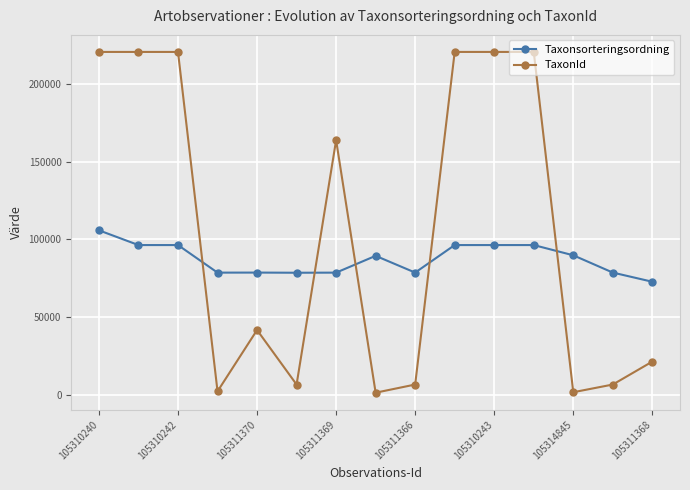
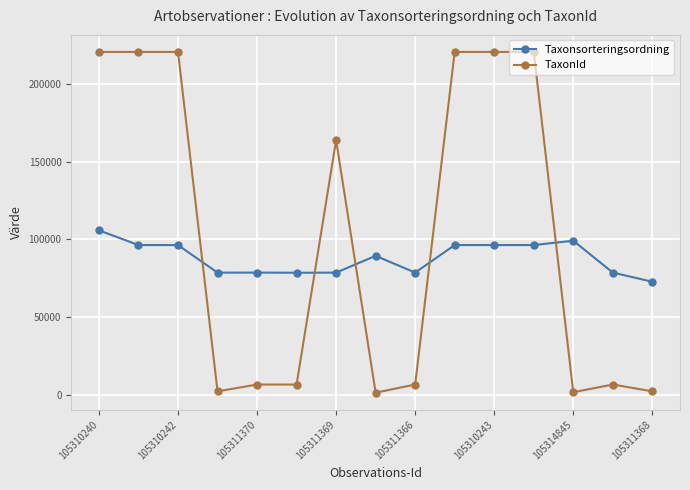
  {
    "Taxonsorteringsordning": {
      "105310240": 106000,
      "105310242": 96000,
      "105311370": 79000,
      "105311369": 79000,
      "105311366": 79000,
      "105310243": 96000,
-     "105314845": 90000,
+     "105314845": 99000,
      "105311368": 73000
    },
    "TaxonId": {
      "105310240": 221000,
      "105310242": 221000,
-     "105311370": 42000,
+     "105311370": 6000,
      "105311369": 164000,
      "105311366": 6000,
      "105310243": 221000,
      "105314845": 2000,
-     "105311368": 21000
+     "105311368": 2000
    }
  }
